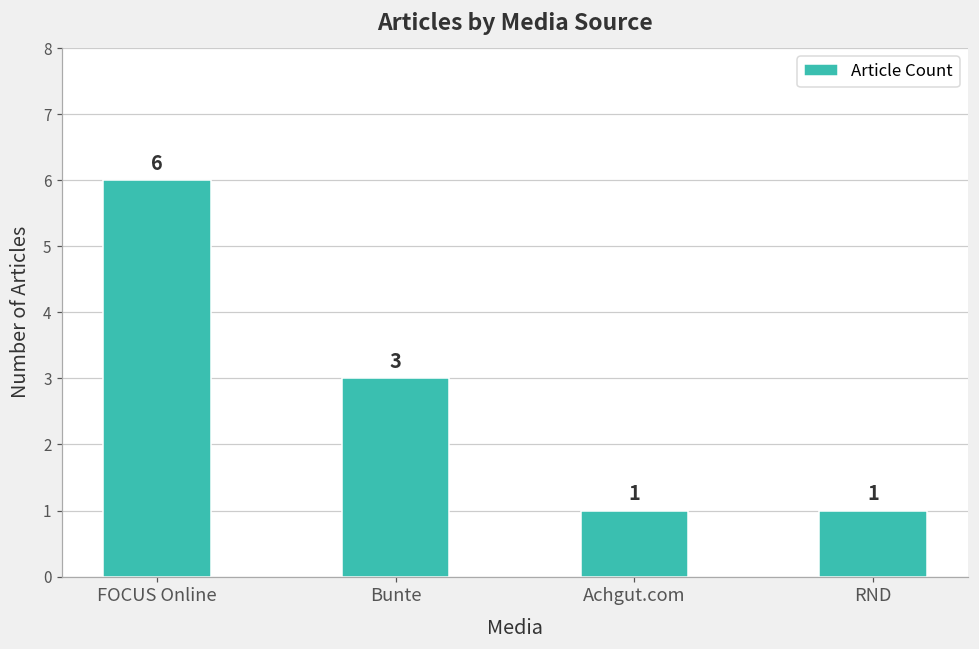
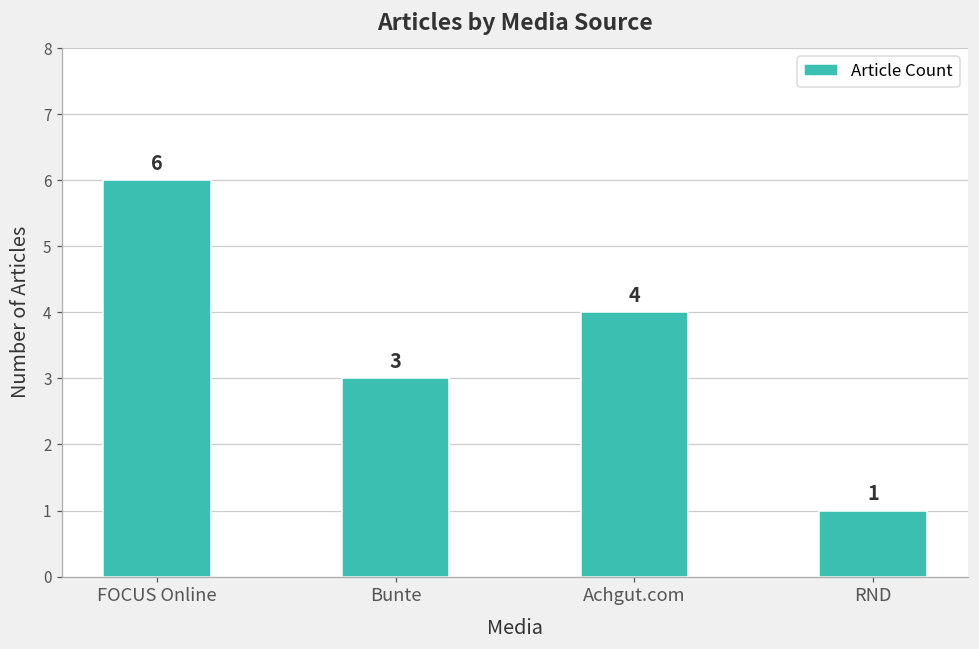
  {
    "FOCUS Online": 6,
    "Bunte": 3,
-   "Achgut.com": 1,
+   "Achgut.com": 4,
    "RND": 1
  }
